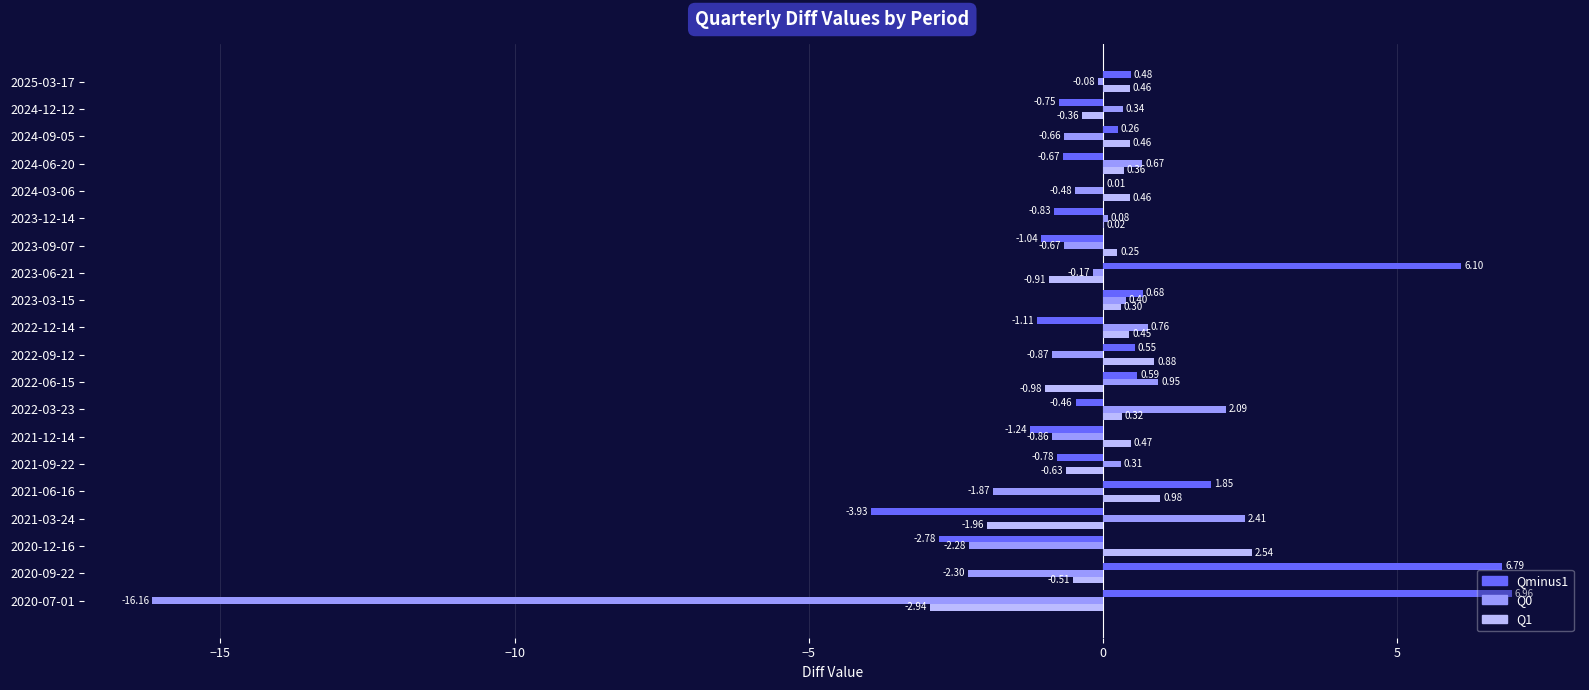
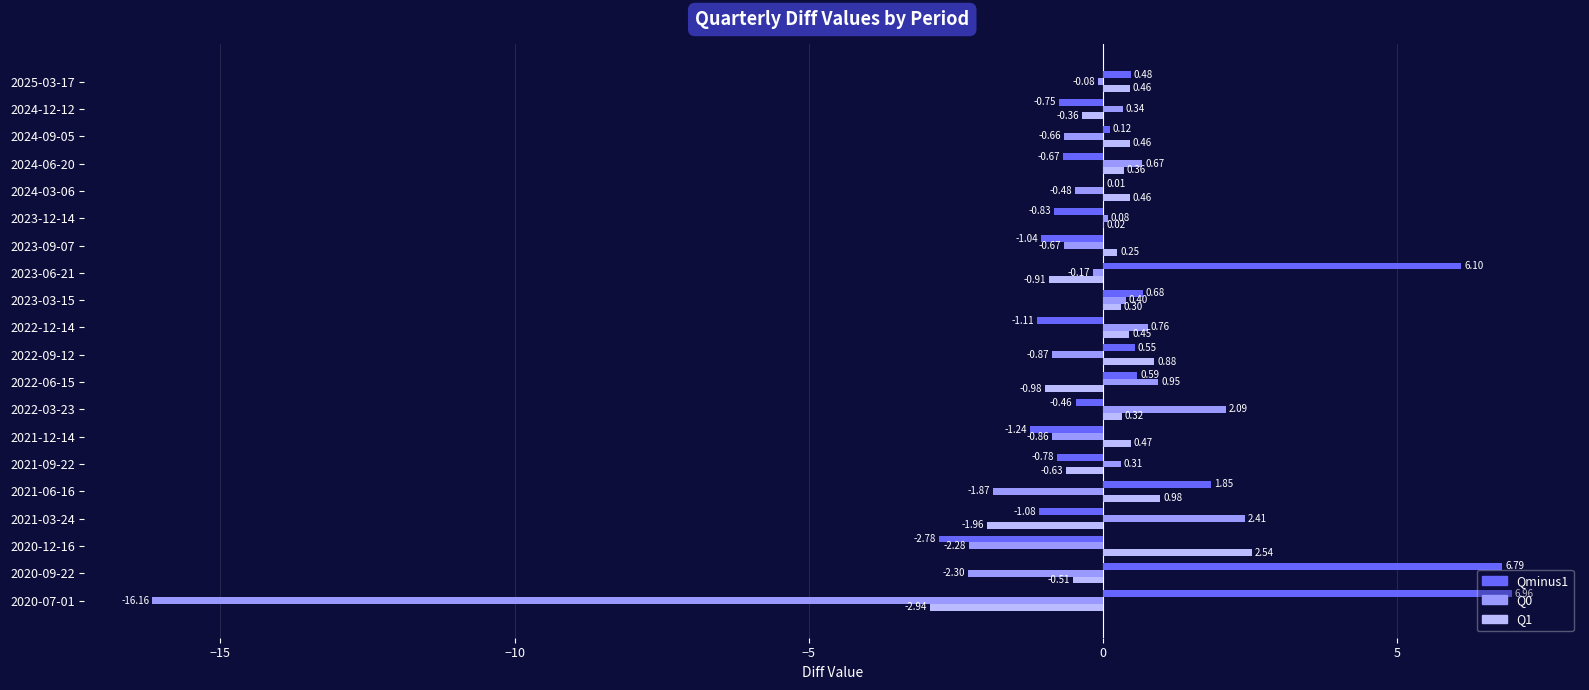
  {
    "Qminus1": {
      "2025-03-17": 0.48,
      "2024-12-12": -0.75,
-     "2024-09-05": 0.26,
+     "2024-09-05": 0.12,
      "2024-06-20": -0.67,
      "2024-03-06": 0.01,
      "2023-12-14": -0.83,
      "2023-09-07": -1.04,
      "2023-06-21": 6.10,
      "2023-03-15": 0.68,
      "2022-12-14": -1.11,
      "2022-09-12": 0.55,
      "2022-06-15": 0.59,
      "2022-03-23": -0.46,
      "2021-12-14": -1.24,
      "2021-09-22": -0.78,
      "2021-06-16": 1.85,
-     "2021-03-24": -3.93,
+     "2021-03-24": -1.08,
      "2020-12-16": -2.78
    }
  }
